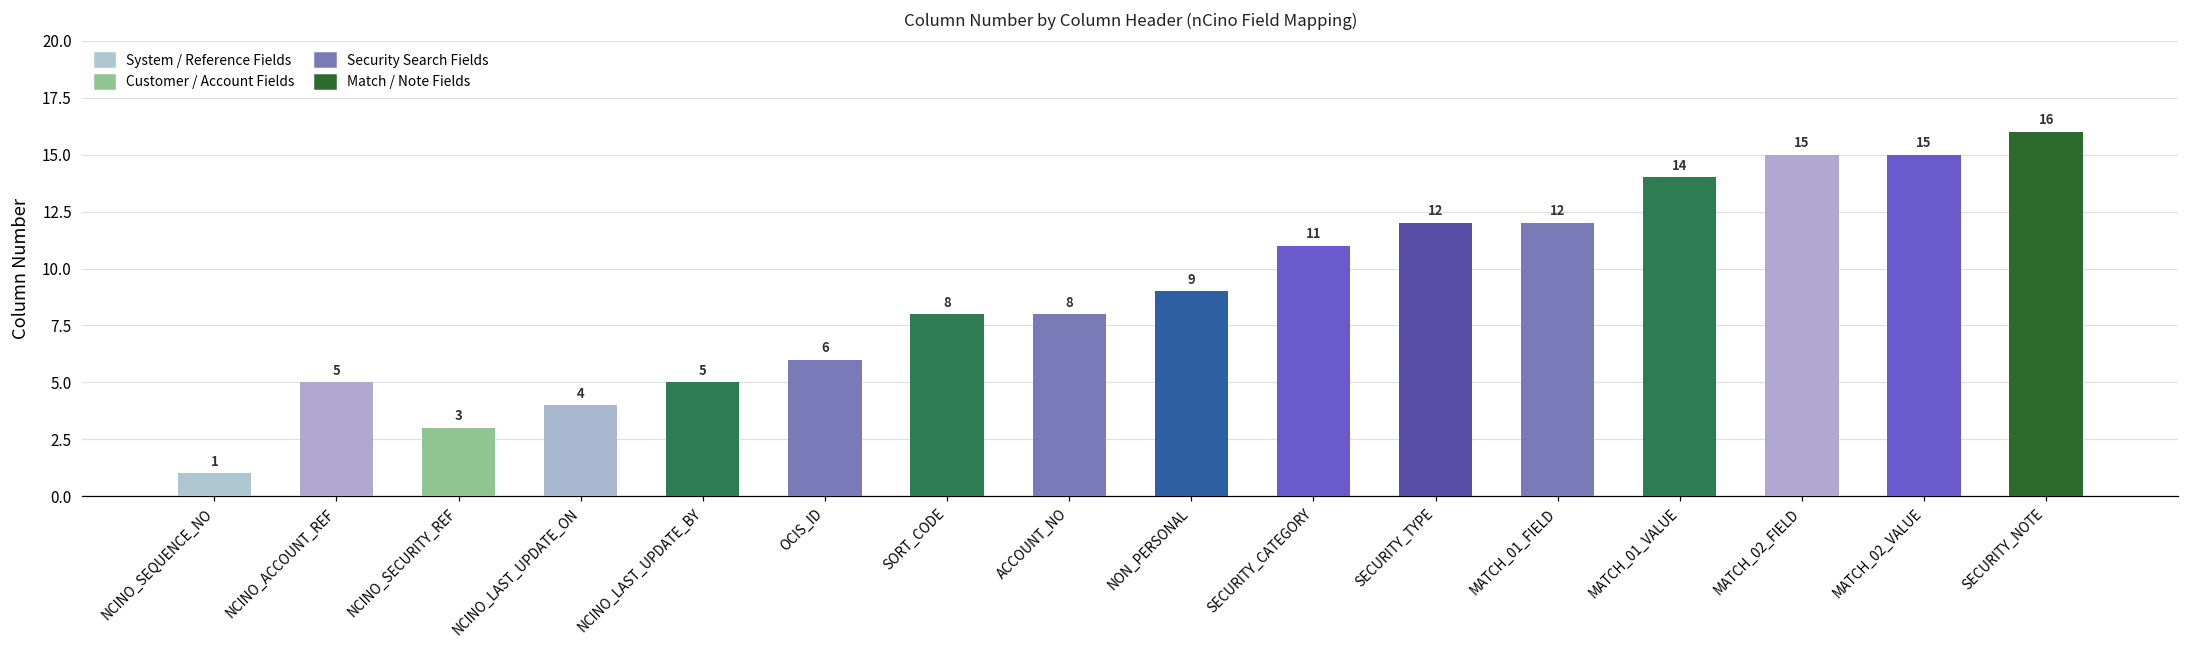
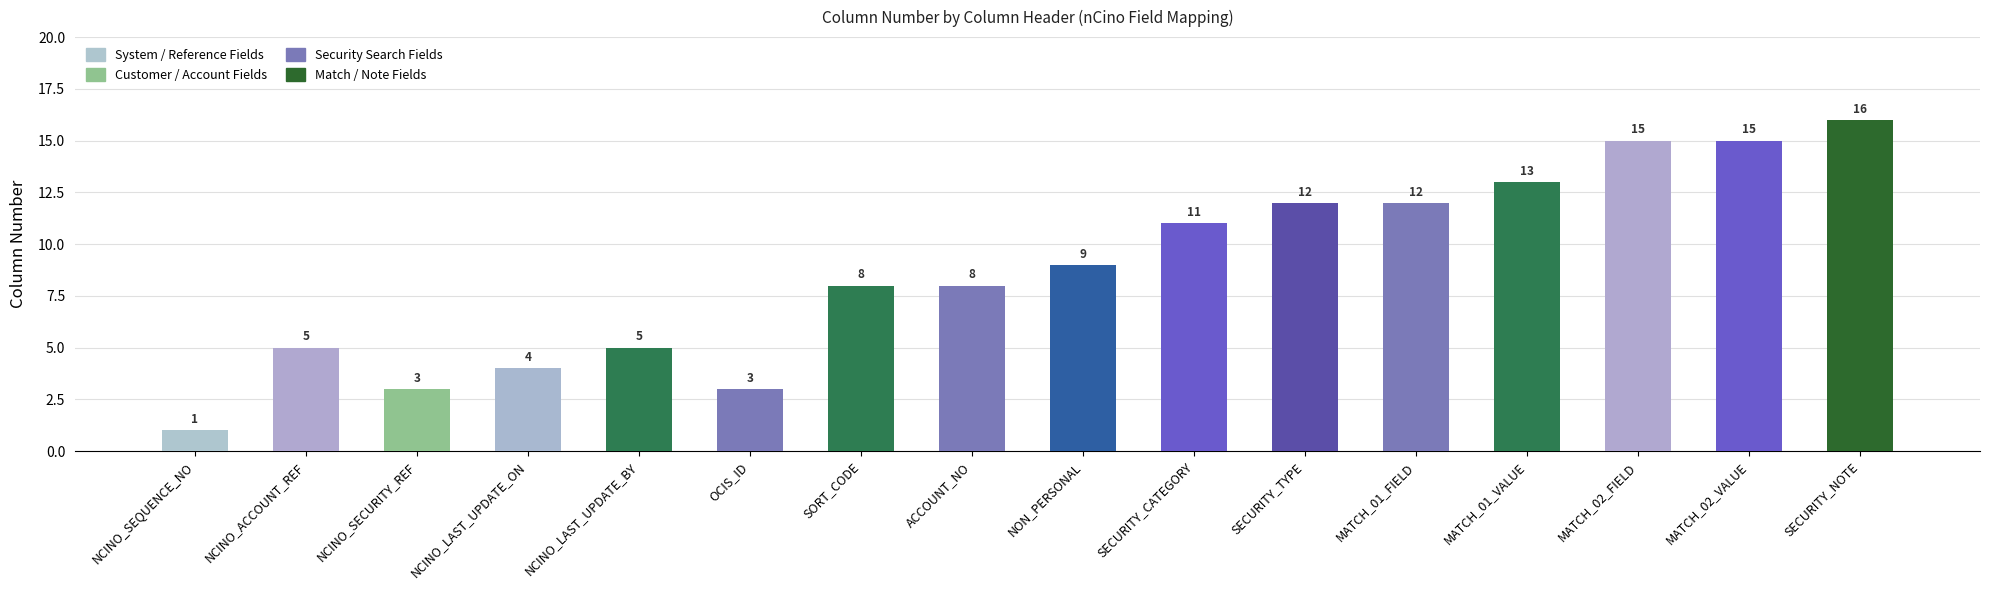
  {
    "NCINO_SEQUENCE_NO": 1,
    "NCINO_ACCOUNT_REF": 5,
    "NCINO_SECURITY_REF": 3,
    "NCINO_LAST_UPDATE_ON": 4,
    "NCINO_LAST_UPDATE_BY": 5,
-   "OCIS_ID": 6,
+   "OCIS_ID": 3,
    "SORT_CODE": 8,
    "ACCOUNT_NO": 8,
    "NON_PERSONAL": 9,
    "SECURITY_CATEGORY": 11,
    "SECURITY_TYPE": 12,
    "MATCH_01_FIELD": 12,
-   "MATCH_01_VALUE": 14,
+   "MATCH_01_VALUE": 13,
    "MATCH_02_FIELD": 15,
    "MATCH_02_VALUE": 15,
    "SECURITY_NOTE": 16
  }
